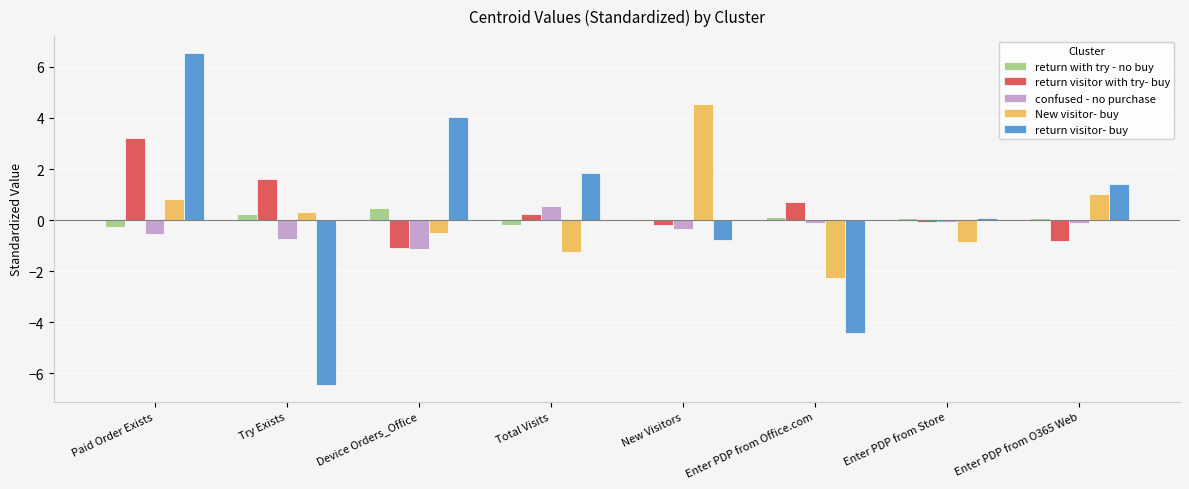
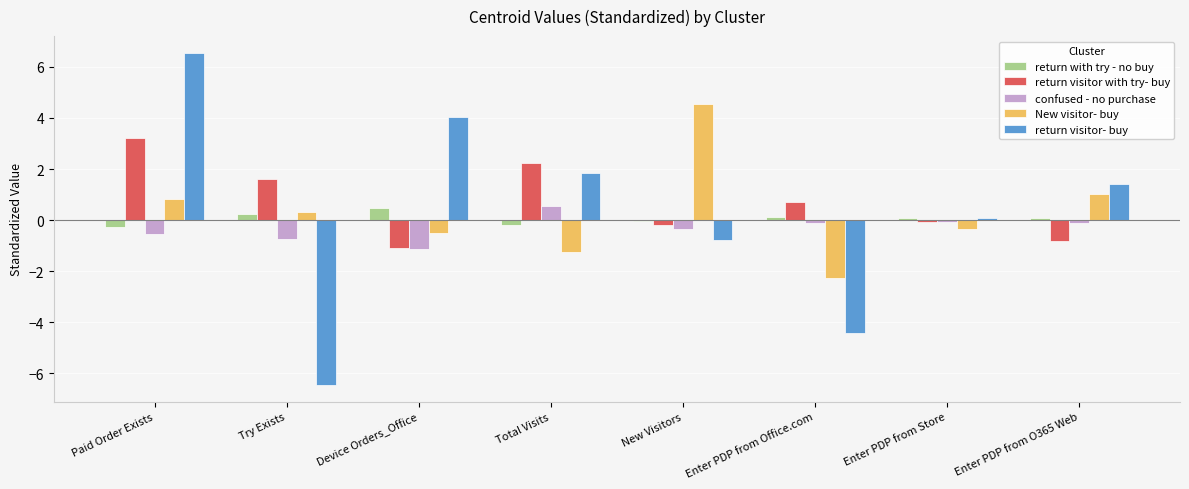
  {
    "return with try - no buy": {
      "Paid Order Exists": -0.3,
      "Try Exists": 0.2,
      "Device Orders_Office": 0.5,
      "Total Visits": -0.2,
      "Enter PDP from Office.com": 0.1
    },
    "return visitor with try- buy": {
      "Paid Order Exists": 3.2,
      "Try Exists": 1.6,
      "Device Orders_Office": -1.1,
-     "Total Visits": 0.2,
+     "Total Visits": 2.2,
      "New Visitors": -0.2,
      "Enter PDP from Office.com": 0.7,
      "Enter PDP from O365 Web": -0.8
    },
    "confused - no purchase": {
      "Paid Order Exists": -0.5,
      "Try Exists": -0.7,
      "Device Orders_Office": -1.1,
      "Total Visits": 0.5,
      "New Visitors": -0.4,
      "Enter PDP from Office.com": -0.1,
      "Enter PDP from O365 Web": -0.1
    },
    "New visitor- buy": {
      "Paid Order Exists": 0.8,
      "Try Exists": 0.3,
      "Device Orders_Office": -0.5,
      "Total Visits": -1.2,
      "New Visitors": 4.5,
      "Enter PDP from Office.com": -2.3,
-     "Enter PDP from Store": -0.8,
+     "Enter PDP from Store": -0.4,
      "Enter PDP from O365 Web": 1.0
    },
    "return visitor- buy": {
      "Paid Order Exists": 6.6,
      "Try Exists": -6.5,
      "Device Orders_Office": 4.0,
      "Total Visits": 1.8,
      "New Visitors": -0.8,
      "Enter PDP from Office.com": -4.4,
      "Enter PDP from O365 Web": 1.4
    }
  }
